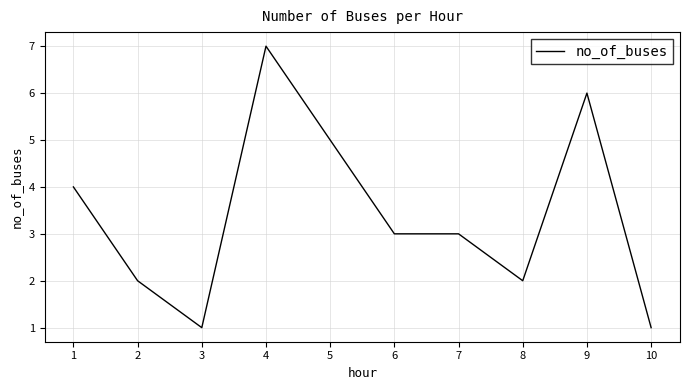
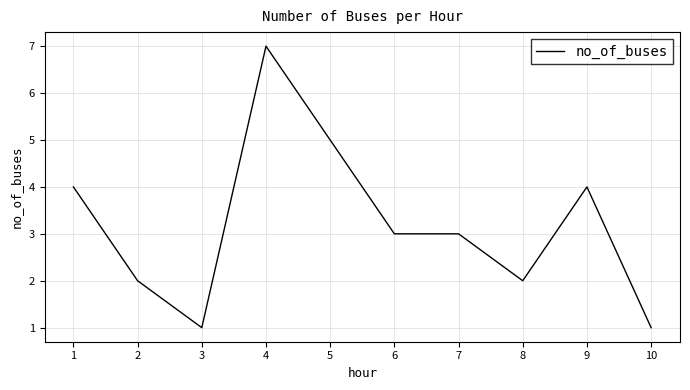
  {
    "1": 4,
    "2": 2,
    "3": 1,
    "4": 7,
    "5": 5,
    "6": 3,
    "7": 3,
    "8": 2,
-   "9": 6,
+   "9": 4,
    "10": 1
  }
